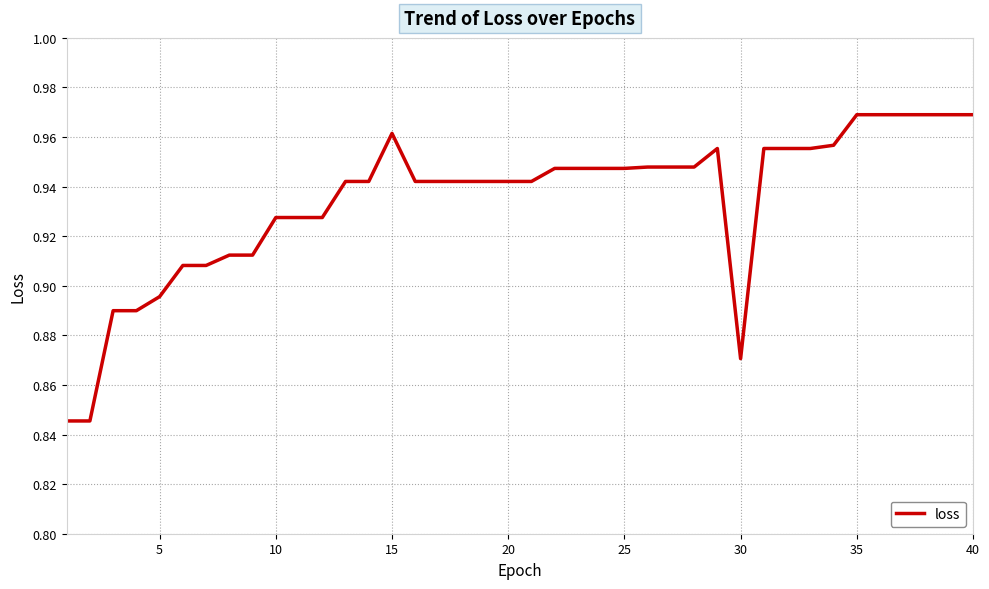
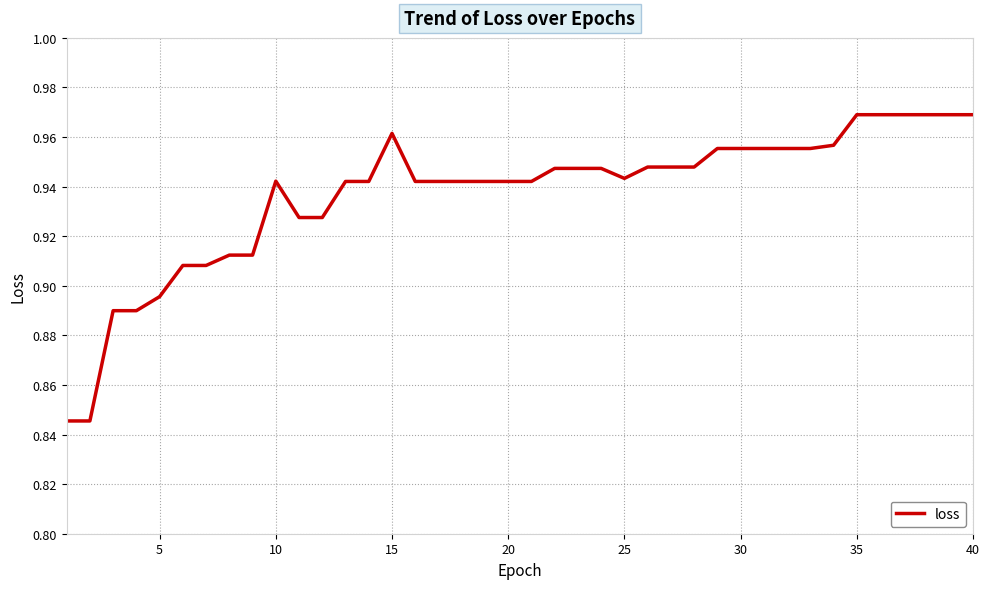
  {
    "5": 0.896,
-   "10": 0.928,
+   "10": 0.942,
    "15": 0.961,
    "20": 0.942,
-   "25": 0.947,
-   "30": 0.871,
+   "25": 0.943,
+   "30": 0.955,
    "35": 0.969,
    "40": 0.969
  }
